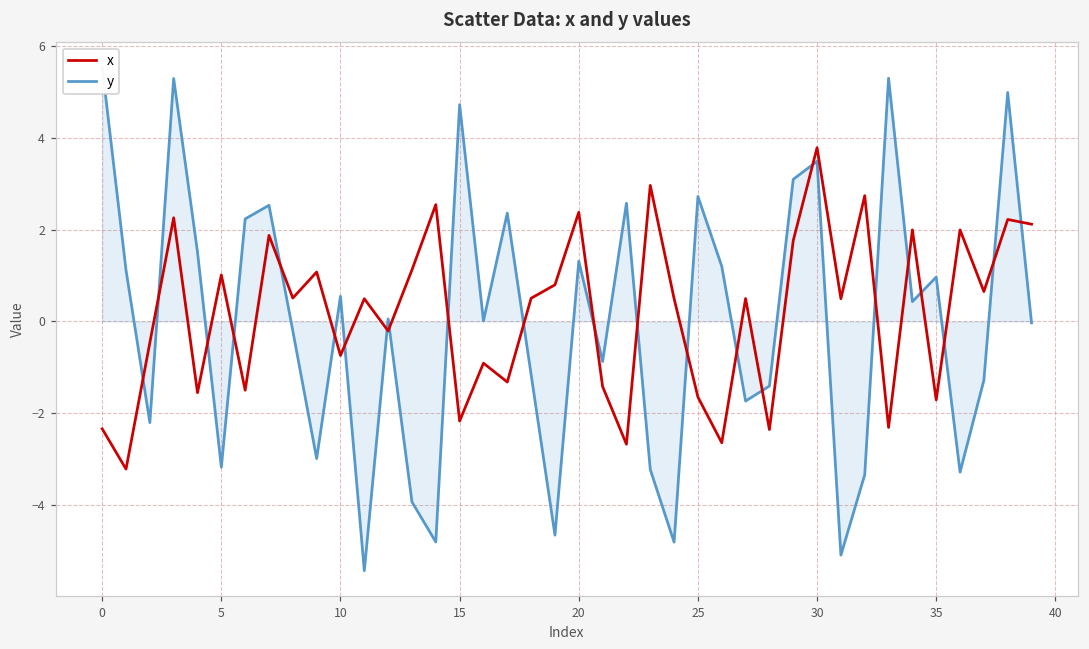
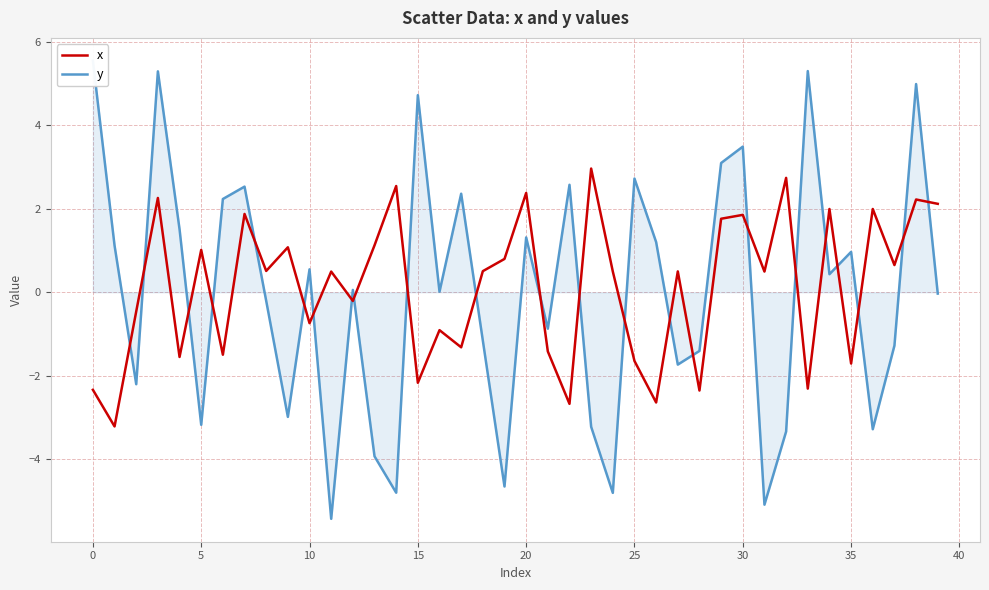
  {
    "x": {
      "0": -2.3,
      "5": 1.0,
      "10": -0.7,
      "15": -2.2,
      "20": 2.4,
      "25": -1.6,
-     "30": 3.8,
+     "30": 1.9,
      "35": -1.7
    }
  }
